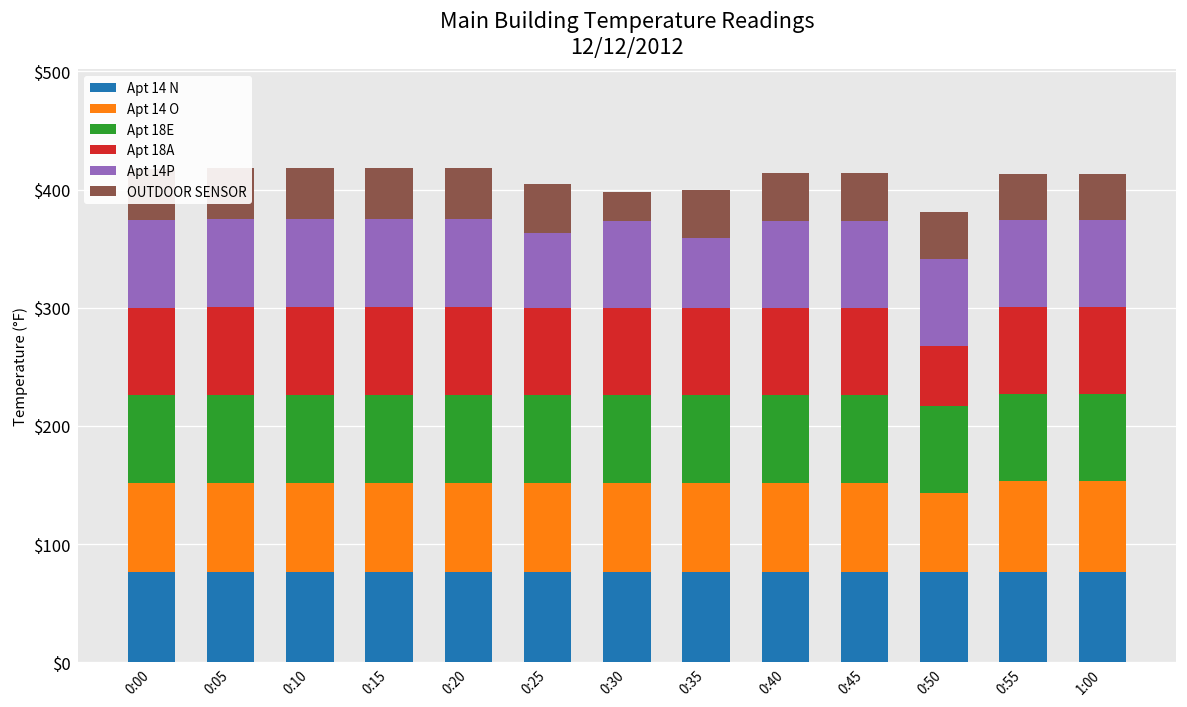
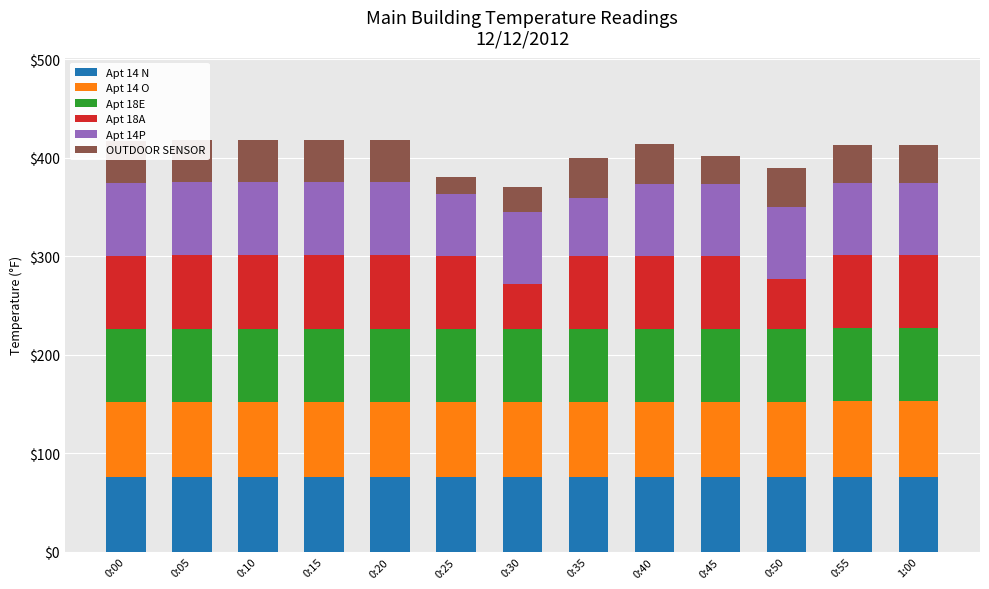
  {
    "Apt 14 N": {
      "0:00": "$80",
      "0:05": "$80",
      "0:10": "$80",
      "0:15": "$80",
      "0:20": "$80",
      "0:25": "$80",
      "0:30": "$80",
      "0:35": "$80",
      "0:40": "$80",
      "0:45": "$80",
      "0:50": "$80",
      "0:55": "$80",
      "1:00": "$80"
    },
    "Apt 14 O": {
      "0:00": "$80",
      "0:05": "$80",
      "0:10": "$80",
      "0:15": "$80",
      "0:20": "$80",
      "0:25": "$80",
      "0:30": "$80",
      "0:35": "$80",
      "0:40": "$80",
      "0:45": "$80",
-     "0:50": "$70",
+     "0:50": "$80",
      "0:55": "$80",
      "1:00": "$80"
    },
    "Apt 18E": {
      "0:00": "$70",
      "0:05": "$70",
      "0:10": "$70",
      "0:15": "$70",
      "0:20": "$70",
      "0:25": "$70",
      "0:30": "$70",
      "0:35": "$70",
      "0:40": "$70",
      "0:45": "$70",
      "0:50": "$70",
      "0:55": "$70",
      "1:00": "$70"
    },
    "Apt 18A": {
      "0:00": "$70",
      "0:05": "$80",
      "0:10": "$80",
      "0:15": "$80",
      "0:20": "$80",
      "0:25": "$70",
-     "0:30": "$70",
+     "0:30": "$50",
      "0:35": "$70",
      "0:40": "$70",
      "0:45": "$70",
      "0:50": "$50",
      "0:55": "$70",
      "1:00": "$70"
    },
    "Apt 14P": {
      "0:00": "$70",
      "0:05": "$70",
      "0:10": "$70",
      "0:15": "$70",
      "0:20": "$70",
      "0:25": "$60",
      "0:30": "$70",
      "0:35": "$60",
      "0:40": "$70",
      "0:45": "$70",
      "0:50": "$70",
      "0:55": "$70",
      "1:00": "$70"
    },
    "OUTDOOR SENSOR": {
      "0:10": "$40",
      "0:15": "$40",
      "0:20": "$40",
-     "0:25": "$40",
+     "0:25": "$20",
      "0:30": "$30",
      "0:35": "$40",
      "0:40": "$40",
-     "0:45": "$40",
+     "0:45": "$30",
      "0:50": "$40",
      "0:55": "$40",
      "1:00": "$40"
    }
  }
